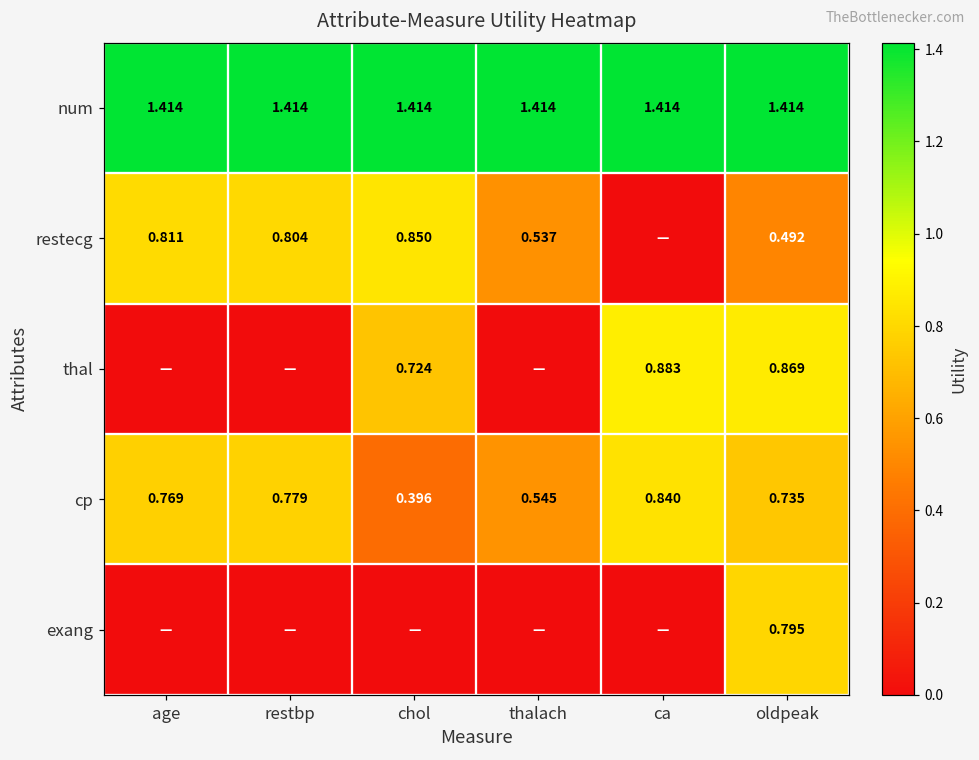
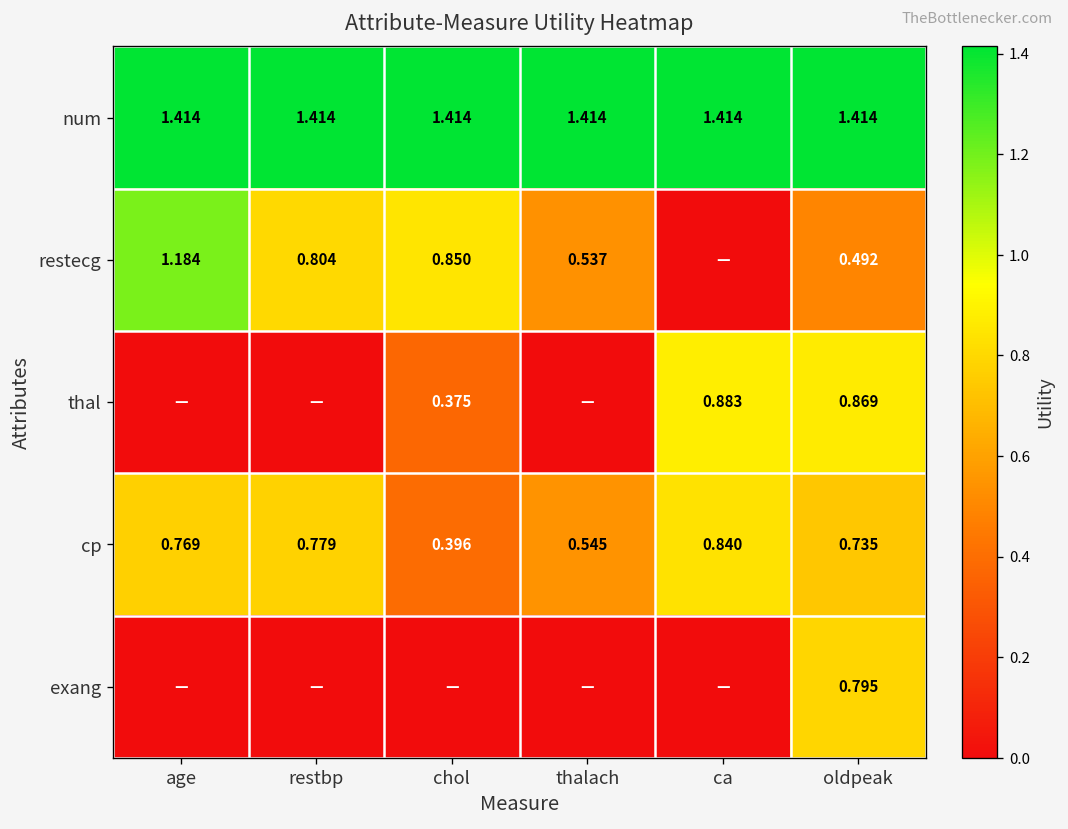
  {
    "num": {
      "age": 1.414,
      "restbp": 1.414,
      "chol": 1.414,
      "thalach": 1.414,
      "ca": 1.414,
      "oldpeak": 1.414
    },
    "restecg": {
-     "age": 0.811,
+     "age": 1.184,
      "restbp": 0.804,
      "chol": 0.850,
      "thalach": 0.537,
      "oldpeak": 0.492
    },
    "thal": {
-     "chol": 0.724,
+     "chol": 0.375,
      "ca": 0.883,
      "oldpeak": 0.869
    },
    "cp": {
      "age": 0.769,
      "restbp": 0.779,
      "chol": 0.396,
      "thalach": 0.545,
      "ca": 0.840,
      "oldpeak": 0.735
    },
    "exang": {
      "oldpeak": 0.795
    }
  }
